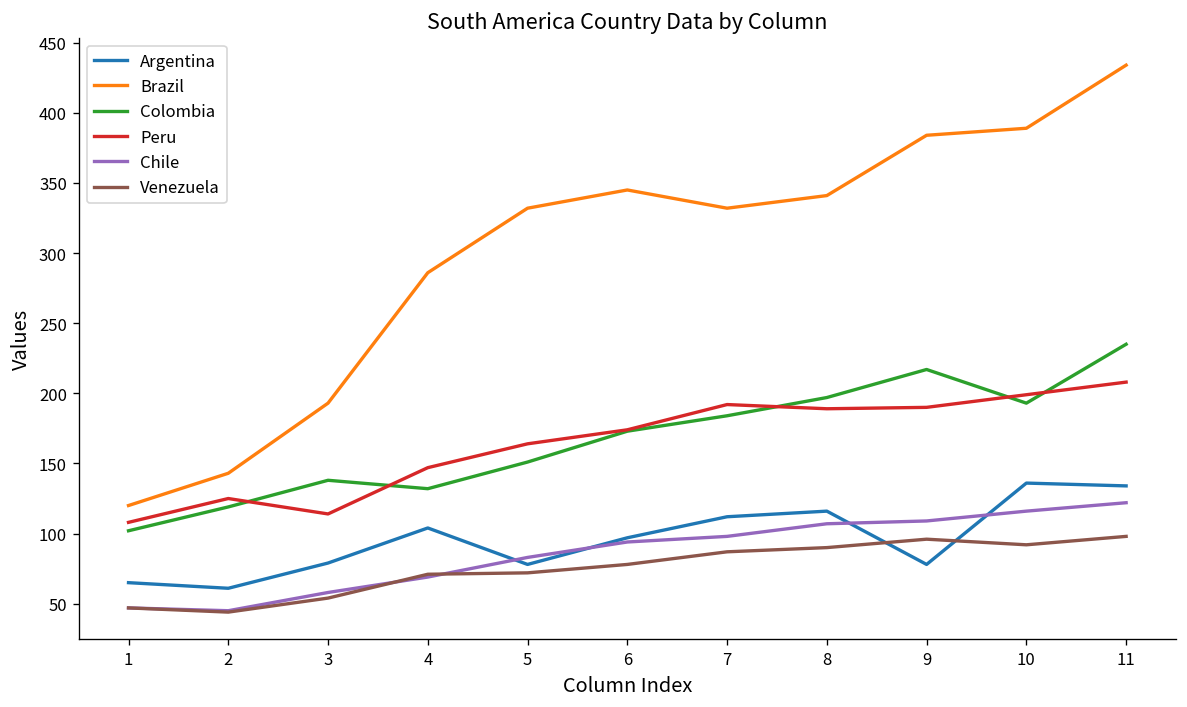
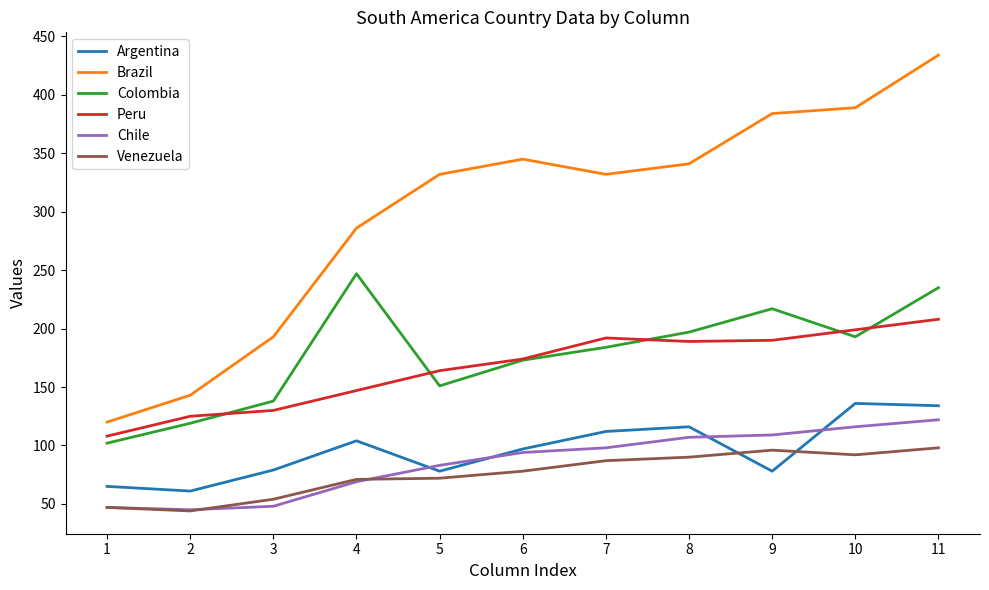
  {
    "Argentina": {
      "1": 65,
      "2": 61,
      "3": 79,
      "4": 104,
      "5": 78,
      "6": 97,
      "7": 112,
      "8": 116,
      "9": 78,
      "10": 136,
      "11": 134
    },
    "Brazil": {
      "1": 120,
      "2": 143,
      "3": 193,
      "4": 286,
      "5": 332,
      "6": 345,
      "7": 332,
      "8": 341,
      "9": 384,
      "10": 389,
      "11": 434
    },
    "Colombia": {
      "1": 102,
      "2": 119,
      "3": 138,
-     "4": 132,
+     "4": 247,
      "5": 151,
      "7": 184,
      "8": 197,
      "9": 217,
      "10": 193,
      "11": 235
    },
    "Peru": {
      "1": 108,
      "2": 125,
-     "3": 114,
+     "3": 130,
      "4": 147,
      "5": 164,
      "7": 192,
      "8": 189,
      "9": 190,
      "10": 199,
      "11": 208
    },
    "Chile": {
-     "3": 58,
+     "3": 48,
      "5": 83,
      "6": 94,
      "7": 98,
      "8": 107,
      "9": 109,
      "10": 116,
      "11": 122
    },
    "Venezuela": {
      "3": 54,
      "5": 72,
      "6": 78,
      "7": 87,
      "8": 90,
      "9": 96,
      "10": 92,
      "11": 98
    }
  }
